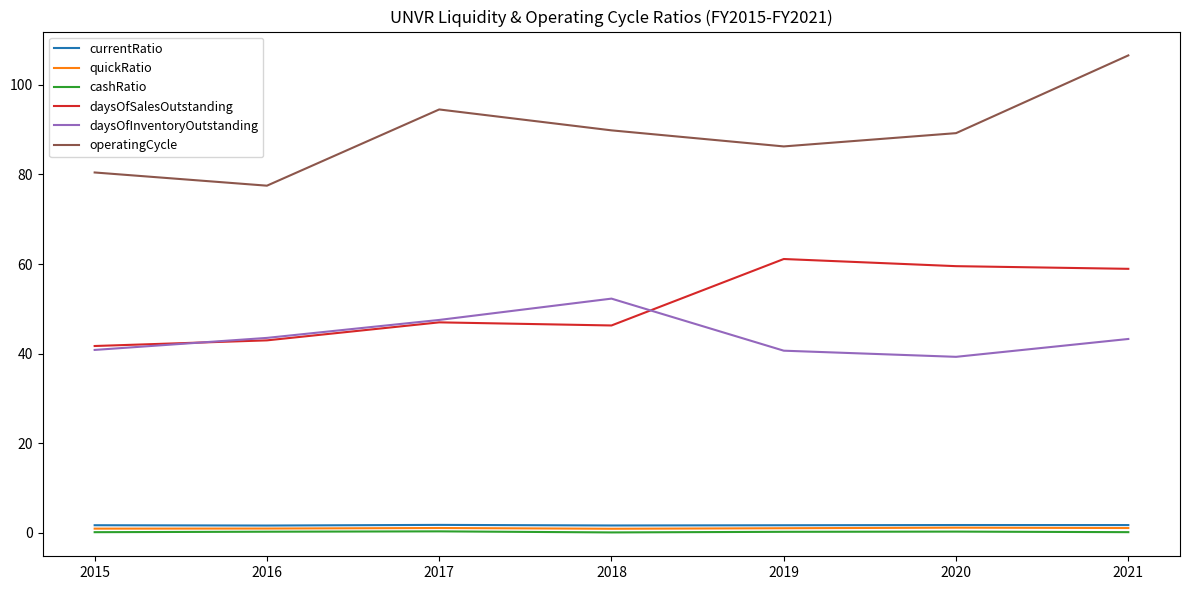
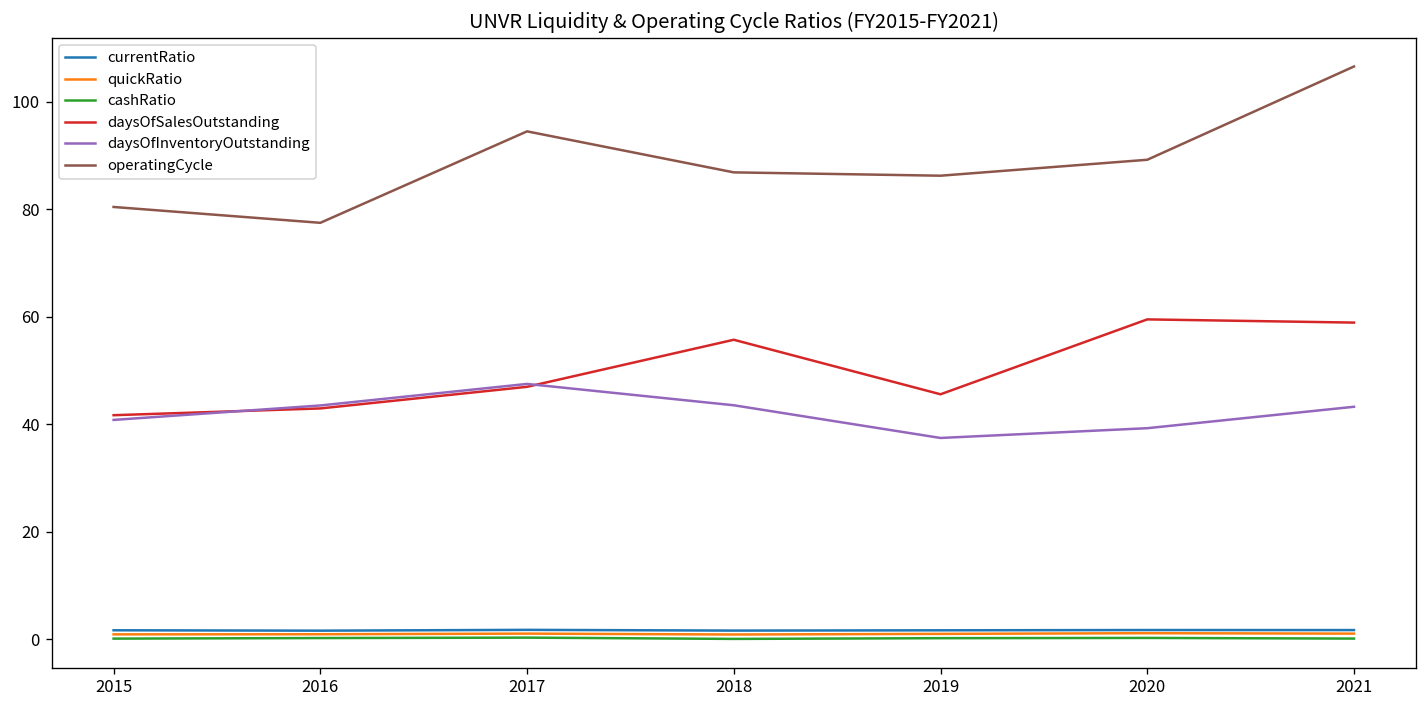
  {
    "currentRatio": {
      "2015": 2,
      "2016": 2,
      "2017": 2,
      "2018": 2,
      "2019": 2,
      "2020": 2,
      "2021": 2
    },
    "quickRatio": {
      "2015": 1,
      "2016": 1,
      "2017": 1,
      "2018": 1,
      "2019": 1,
      "2020": 1,
      "2021": 1
    },
    "cashRatio": {
      "2015": 0,
      "2016": 0,
      "2017": 0,
      "2018": 0,
      "2019": 0,
      "2020": 0,
      "2021": 0
    },
    "daysOfSalesOutstanding": {
      "2015": 42,
-     "2018": 46,
-     "2019": 61,
+     "2018": 56,
+     "2019": 46,
      "2020": 60,
      "2021": 59
    },
    "daysOfInventoryOutstanding": {
      "2015": 41,
-     "2018": 52,
-     "2019": 41,
+     "2018": 44,
+     "2019": 37,
      "2020": 39,
      "2021": 43
    },
    "operatingCycle": {
      "2015": 80,
      "2016": 77,
      "2017": 95,
-     "2018": 90,
+     "2018": 87,
      "2019": 86,
      "2020": 89,
      "2021": 107
    }
  }
